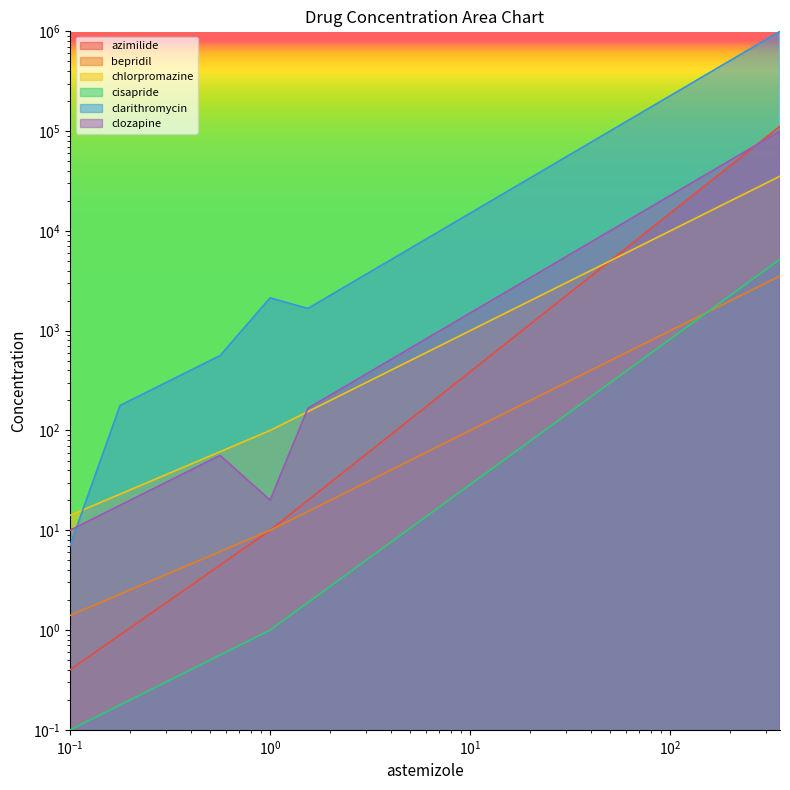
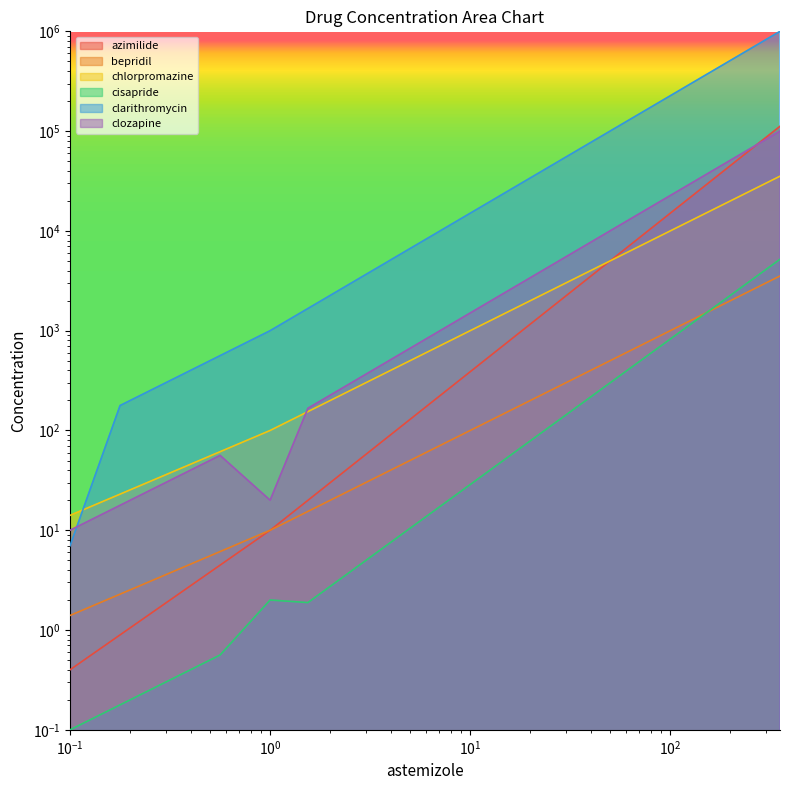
  {
    "cisapride": {
      "10^-1": 0.10,
-     "10^0": 1
+     "10^0": 2
    },
    "clarithromycin": {
      "10^-1": 7,
-     "10^0": 2100
+     "10^0": 1000
    },
    "clozapine": {
      "10^-1": 10,
      "10^0": 20
    }
  }
